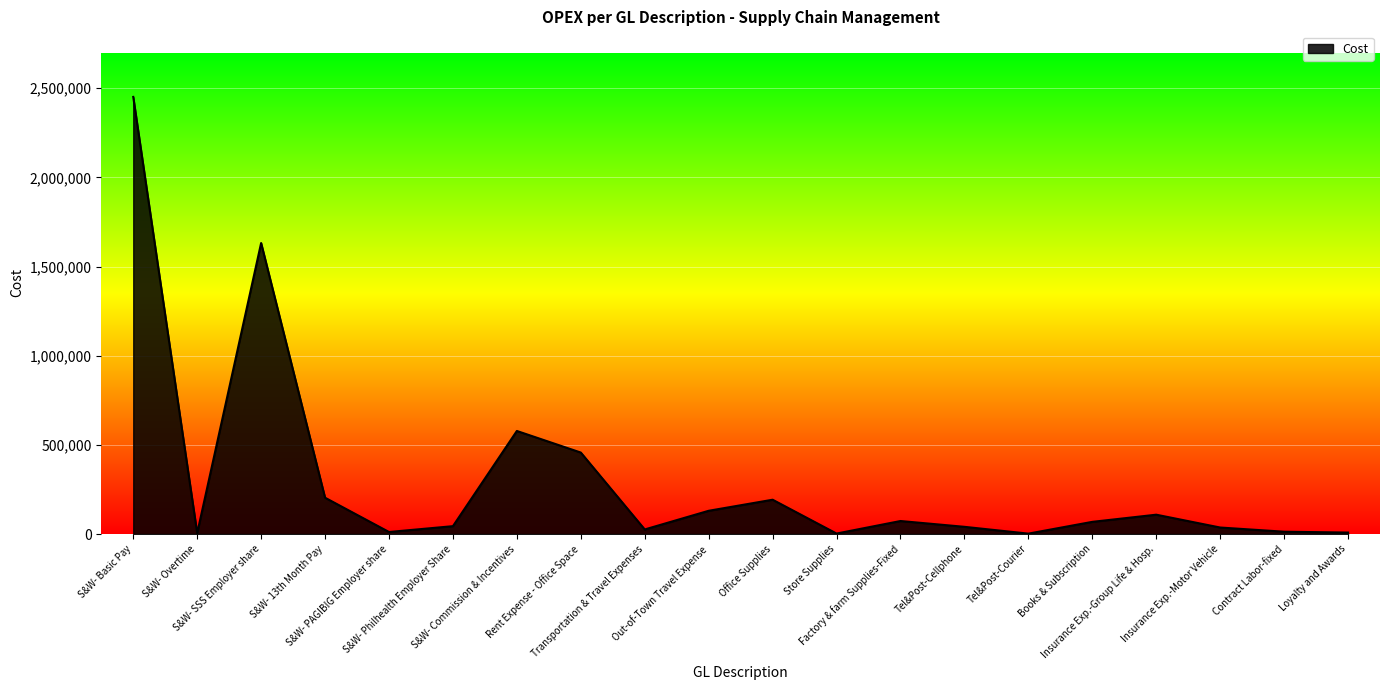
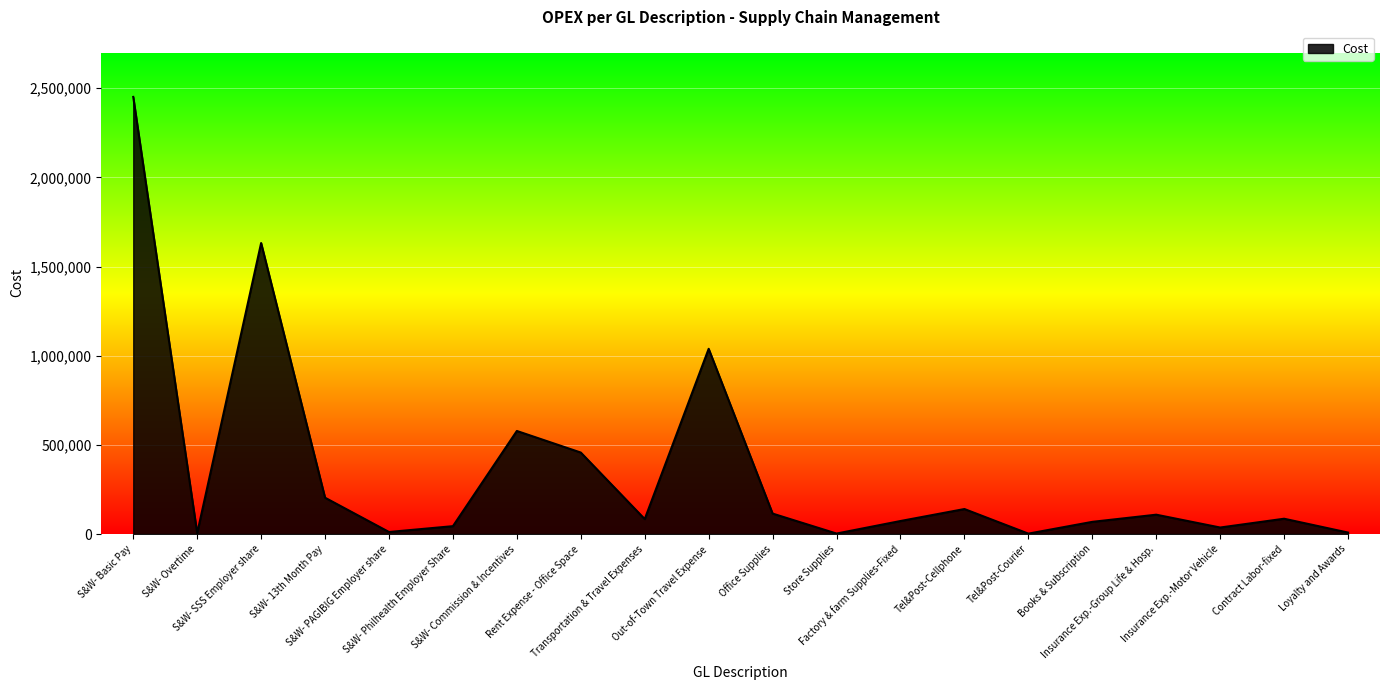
  {
    "S&W- Basic Pay": "2,450,000",
    "S&W- Overtime": "0",
    "S&W- SSS Employer share": "1,630,000",
    "S&W- 13th Month Pay": "200,000",
    "S&W- PAGIBIG Employer share": "10,000",
    "S&W- Philhealth Employer Share": "40,000",
    "S&W- Commission & Incentives": "580,000",
    "Rent Expense - Office Space": "460,000",
-   "Transportation & Travel Expenses": "30,000",
-   "Out-of-Town Travel Expense": "130,000",
-   "Office Supplies": "190,000",
+   "Transportation & Travel Expenses": "80,000",
+   "Out-of-Town Travel Expense": "1,040,000",
+   "Office Supplies": "110,000",
    "Store Supplies": "0",
    "Factory & farm Supplies-Fixed": "70,000",
-   "Tel&Post-Cellphone": "40,000",
+   "Tel&Post-Cellphone": "140,000",
    "Tel&Post-Courier": "0",
    "Books & Subscription": "70,000",
    "Insurance Exp.-Group Life & Hosp.": "110,000",
    "Insurance Exp.-Motor Vehicle": "40,000",
-   "Contract Labor-fixed": "10,000",
+   "Contract Labor-fixed": "90,000",
    "Loyalty and Awards": "10,000"
  }
